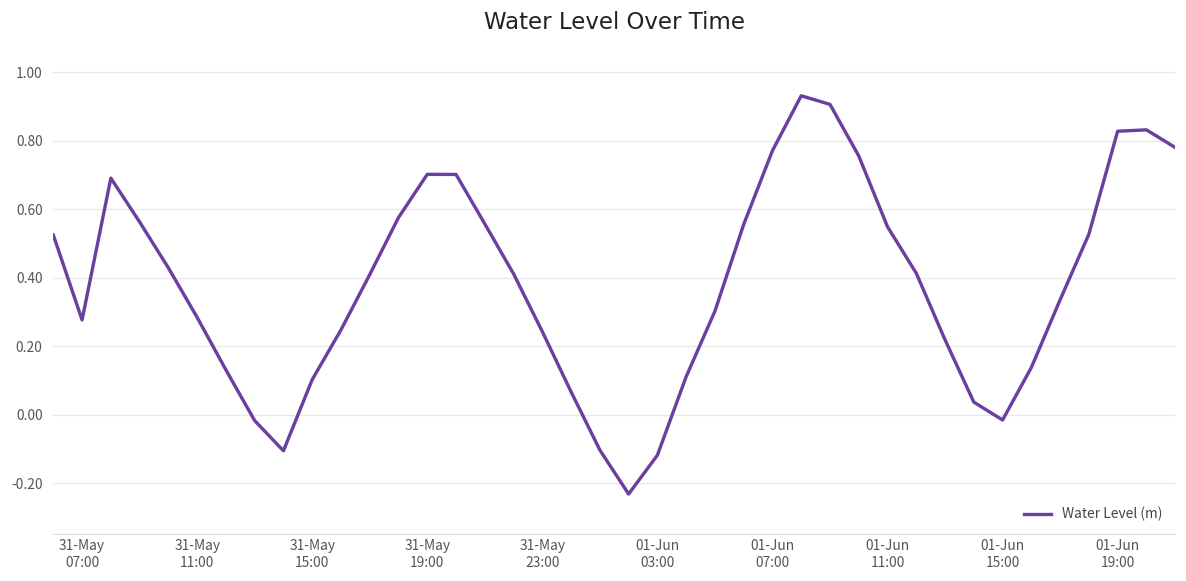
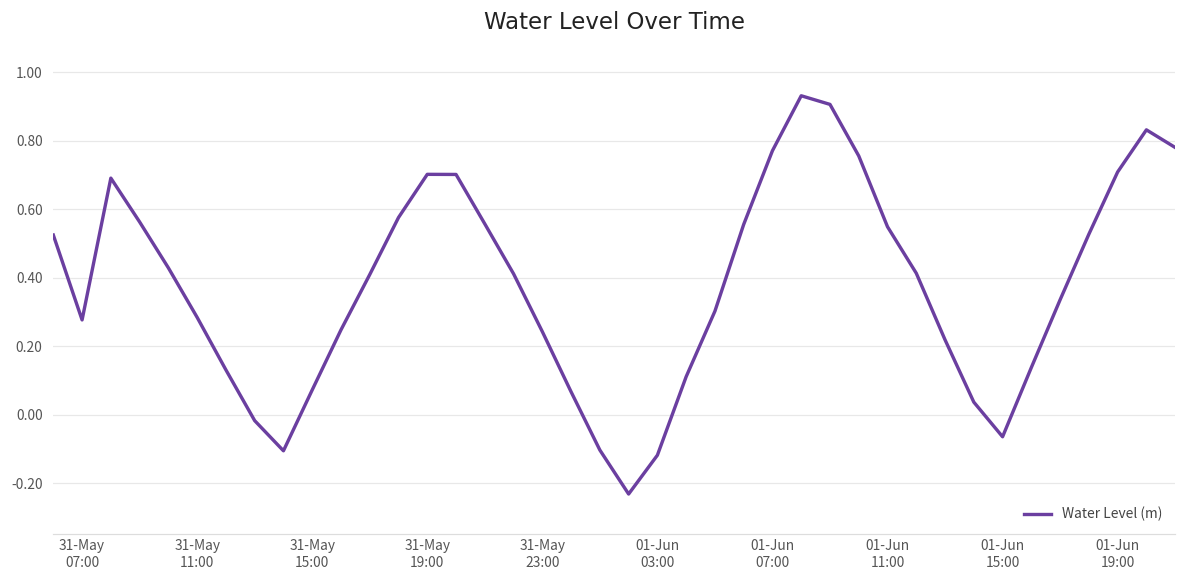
  {
    "31-May 07:00": 0.28,
    "31-May 11:00": 0.28,
-   "31-May 15:00": 0.10,
+   "31-May 15:00": 0.07,
    "31-May 19:00": 0.70,
    "31-May 23:00": 0.24,
    "01-Jun 03:00": -0.12,
    "01-Jun 07:00": 0.77,
    "01-Jun 11:00": 0.55,
-   "01-Jun 15:00": -0.02,
-   "01-Jun 19:00": 0.83
+   "01-Jun 15:00": -0.06,
+   "01-Jun 19:00": 0.71
  }
